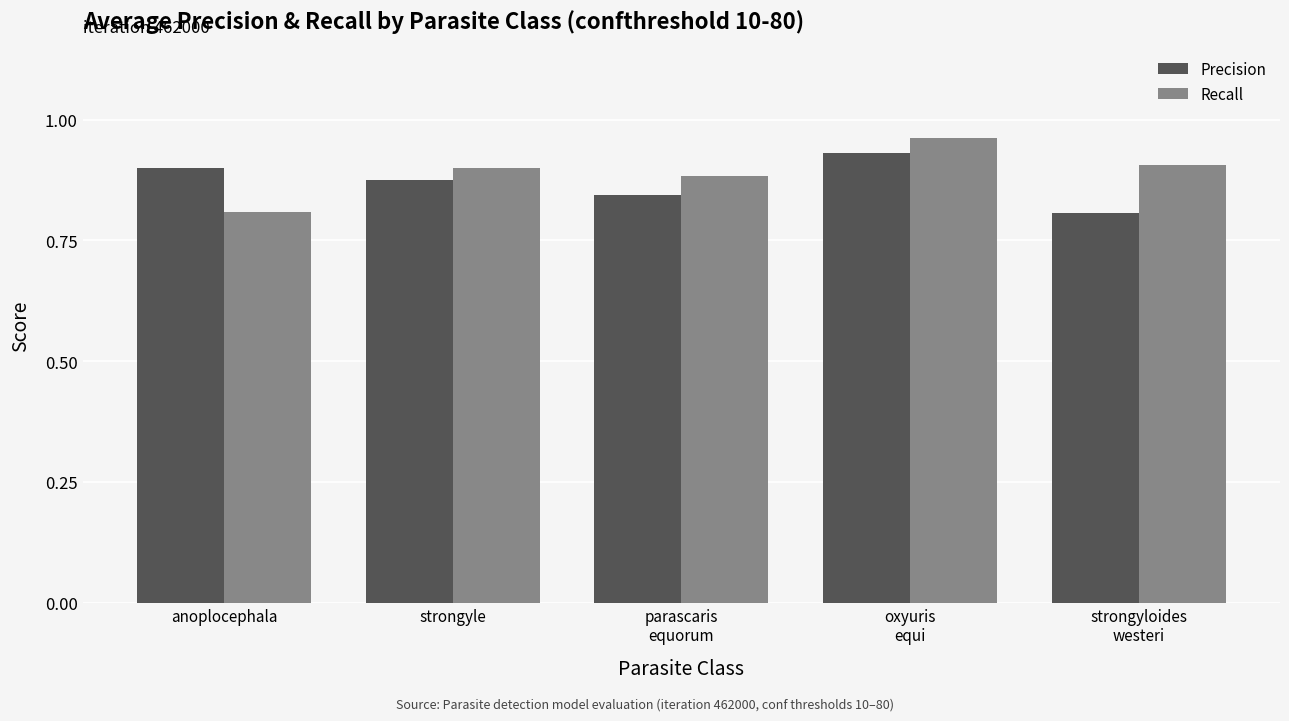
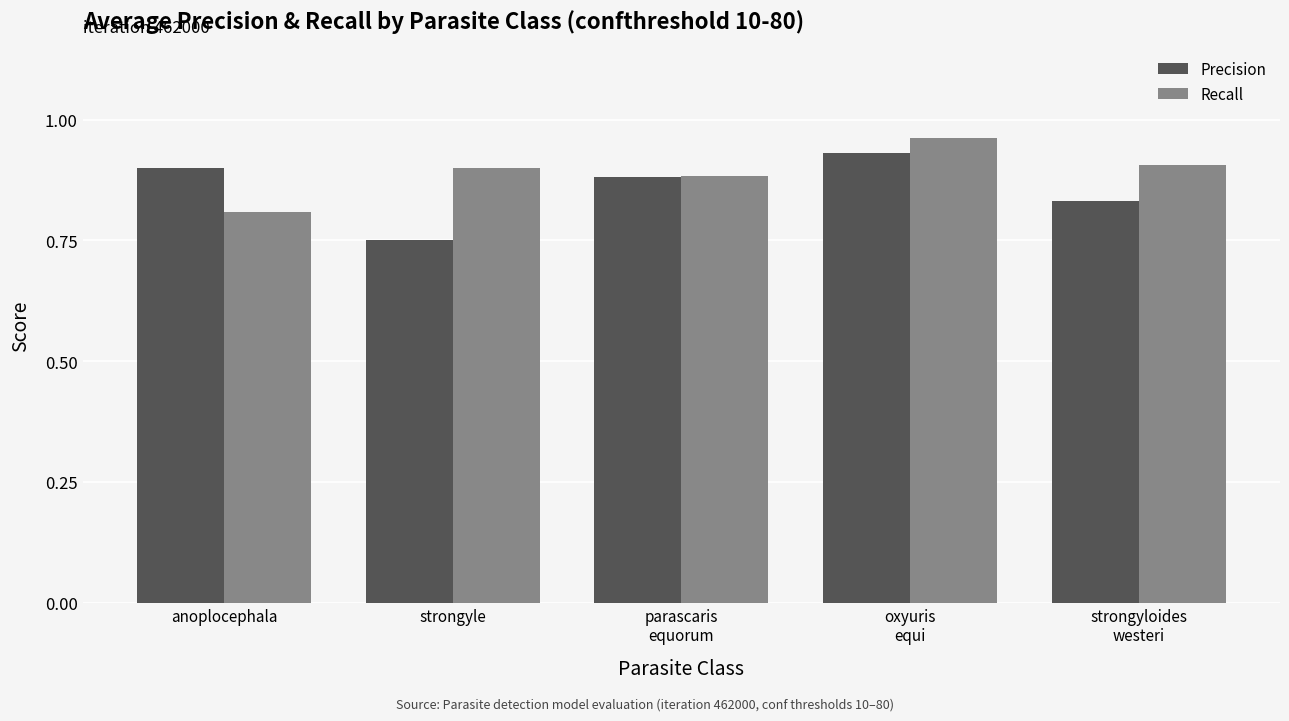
  {
    "Precision": {
      "anoplocephala": 0.90,
-     "strongyle": 0.88,
-     "parascaris equorum": 0.84,
+     "strongyle": 0.75,
+     "parascaris equorum": 0.88,
      "oxyuris equi": 0.93,
-     "strongyloides westeri": 0.81
+     "strongyloides westeri": 0.83
    },
    "Recall": {
      "anoplocephala": 0.81,
      "strongyle": 0.90,
      "parascaris equorum": 0.88,
      "oxyuris equi": 0.96,
      "strongyloides westeri": 0.91
    }
  }
